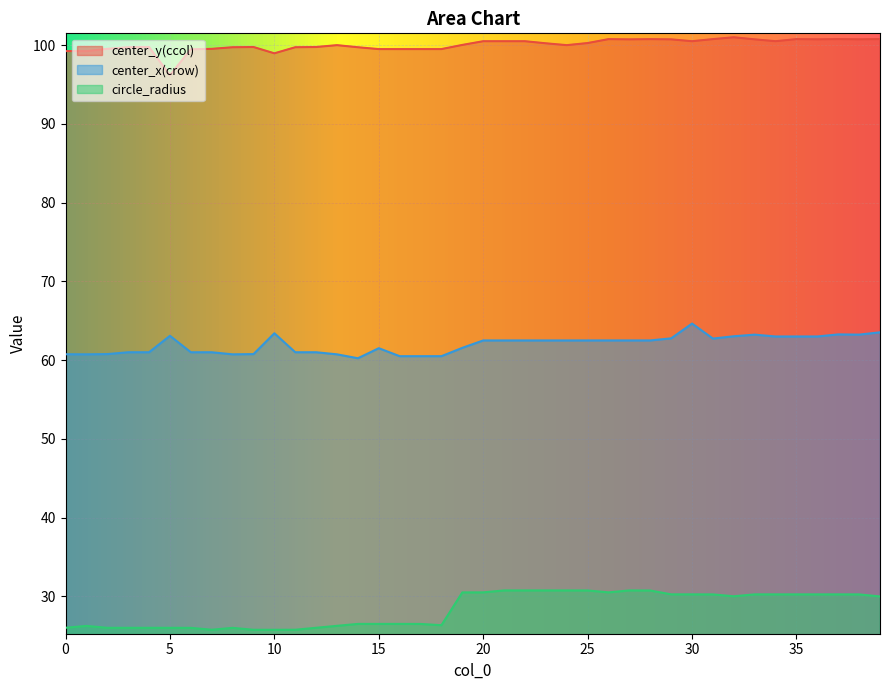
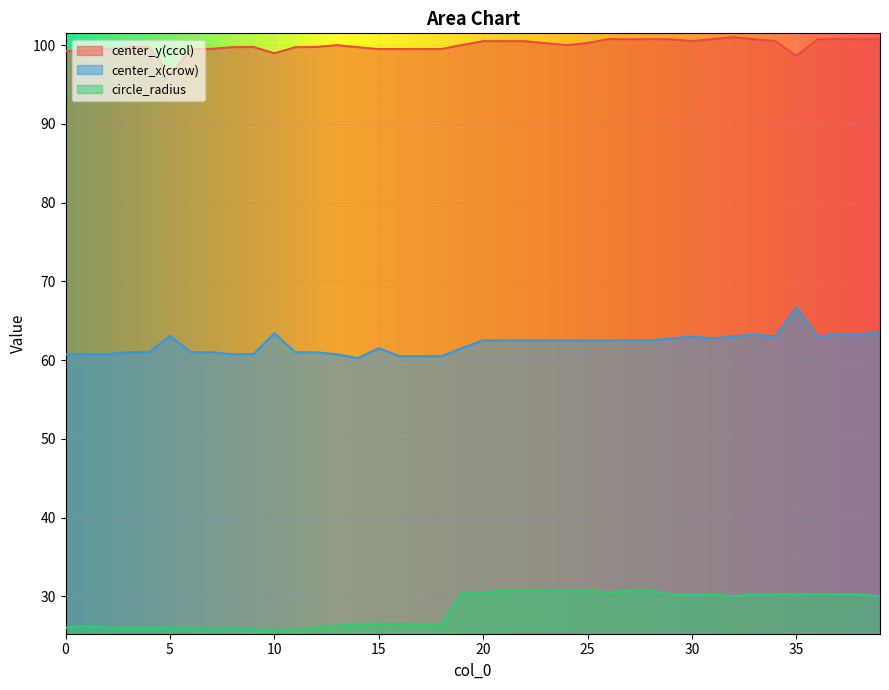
  {
    "center_y(ccol)": {
      "0": 99,
      "10": 99,
      "15": 99,
      "20": 100,
      "25": 100,
      "30": 101,
-     "35": 101
+     "35": 99
    },
    "center_x(crow)": {
      "0": 61,
      "5": 63,
      "10": 63,
      "15": 62,
      "20": 62,
      "25": 62,
-     "30": 65,
-     "35": 63
+     "30": 63,
+     "35": 67
    },
    "circle_radius": {
      "0": 26,
      "5": 26,
      "10": 26,
      "15": 26,
      "20": 31,
      "25": 31,
      "30": 30,
      "35": 30
    }
  }
